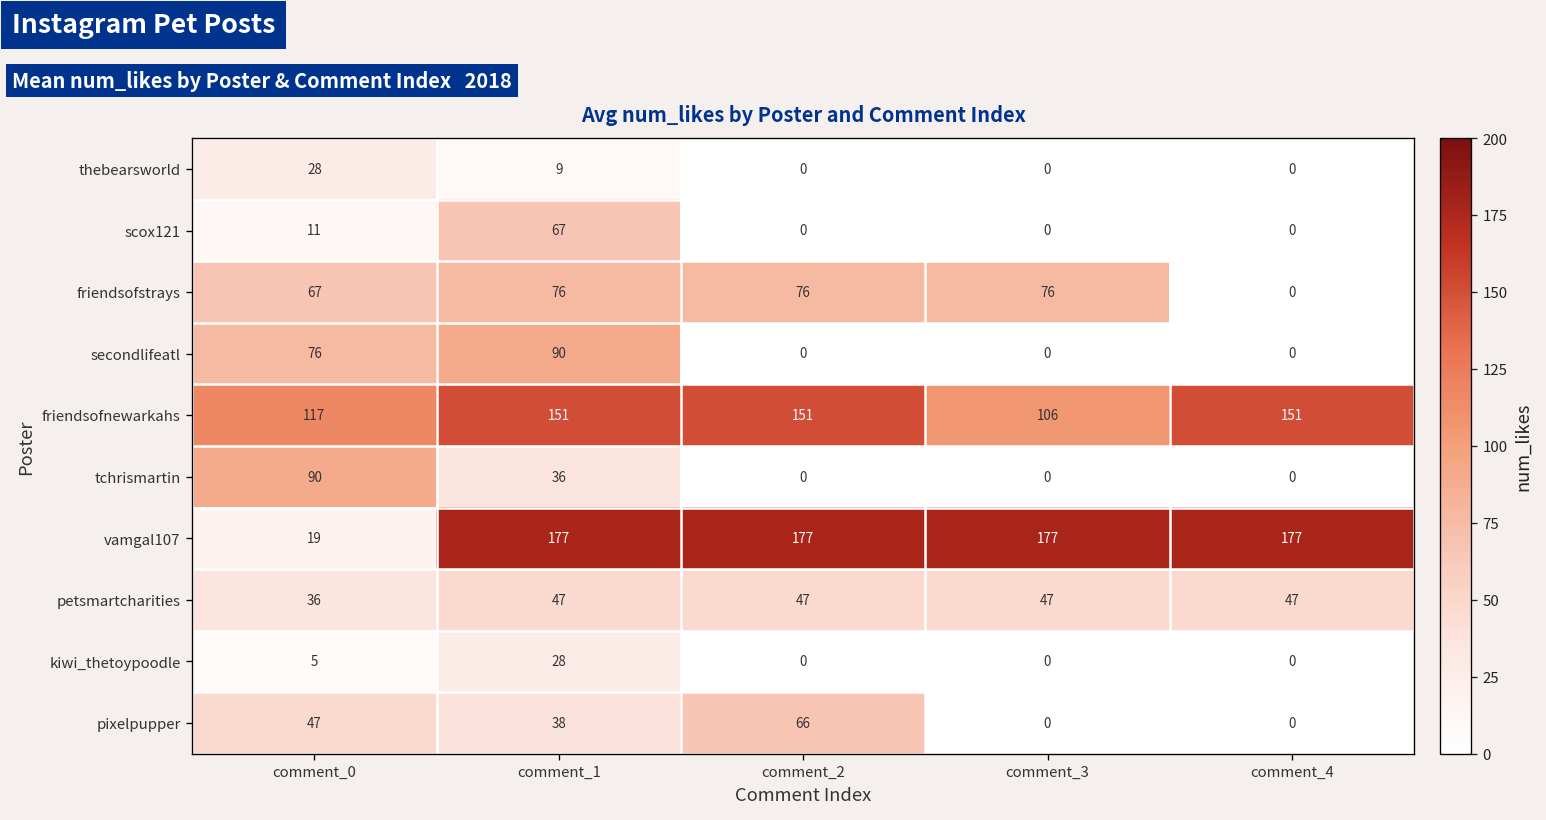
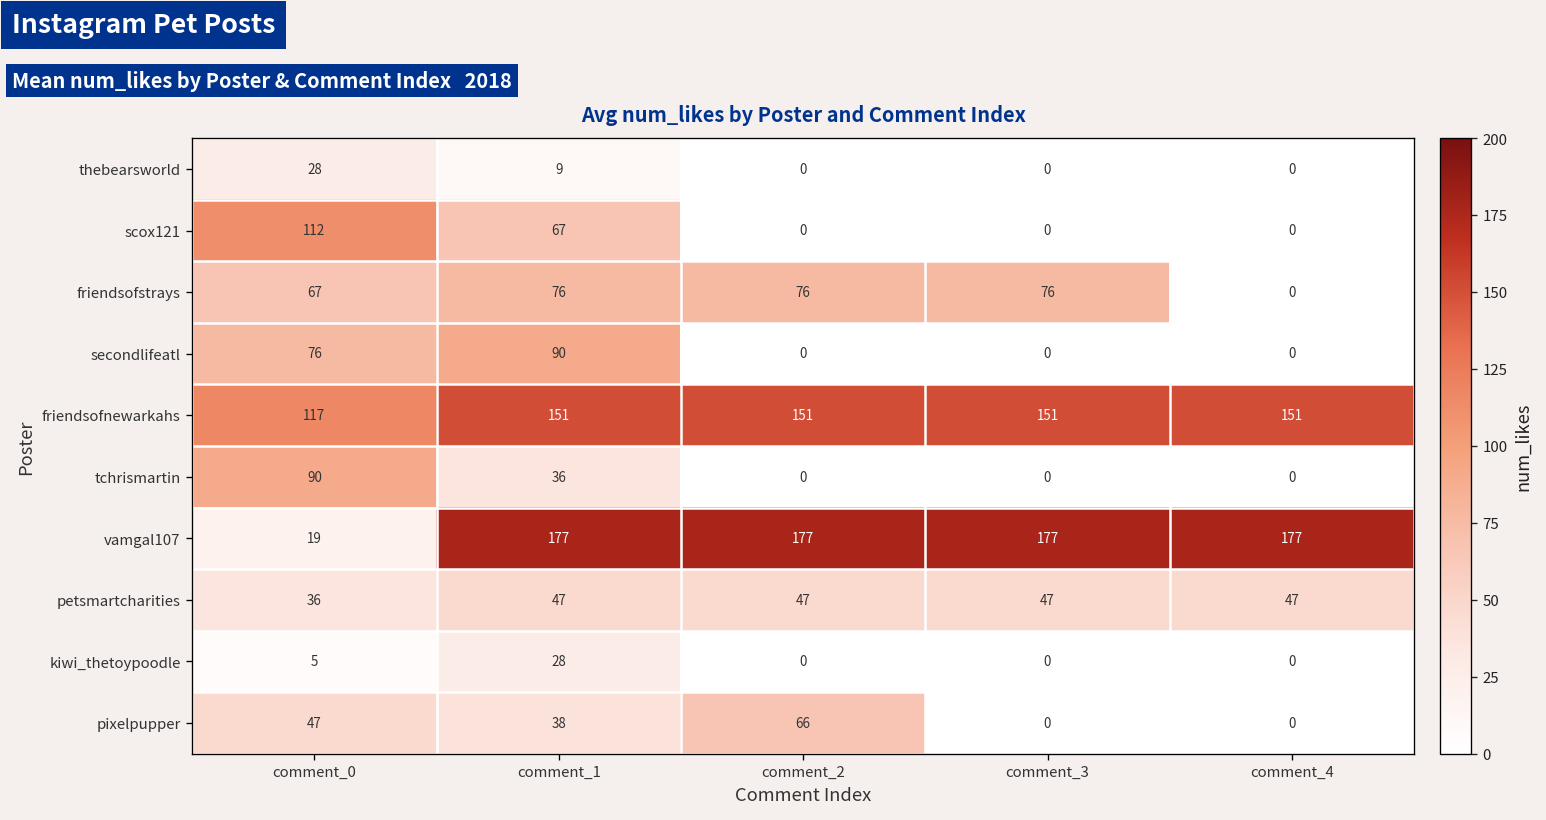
  {
    "thebearsworld": {
      "comment_0": 28,
      "comment_1": 9,
      "comment_2": 0,
      "comment_3": 0,
      "comment_4": 0
    },
    "scox121": {
-     "comment_0": 11,
+     "comment_0": 112,
      "comment_1": 67,
      "comment_2": 0,
      "comment_3": 0,
      "comment_4": 0
    },
    "friendsofstrays": {
      "comment_0": 67,
      "comment_1": 76,
      "comment_2": 76,
      "comment_3": 76,
      "comment_4": 0
    },
    "secondlifeatl": {
      "comment_0": 76,
      "comment_1": 90,
      "comment_2": 0,
      "comment_3": 0,
      "comment_4": 0
    },
    "friendsofnewarkahs": {
      "comment_0": 117,
      "comment_1": 151,
      "comment_2": 151,
-     "comment_3": 106,
+     "comment_3": 151,
      "comment_4": 151
    },
    "tchrismartin": {
      "comment_0": 90,
      "comment_1": 36,
      "comment_2": 0,
      "comment_3": 0,
      "comment_4": 0
    },
    "vamgal107": {
      "comment_0": 19,
      "comment_1": 177,
      "comment_2": 177,
      "comment_3": 177,
      "comment_4": 177
    },
    "petsmartcharities": {
      "comment_0": 36,
      "comment_1": 47,
      "comment_2": 47,
      "comment_3": 47,
      "comment_4": 47
    },
    "kiwi_thetoypoodle": {
      "comment_0": 5,
      "comment_1": 28,
      "comment_2": 0,
      "comment_3": 0,
      "comment_4": 0
    },
    "pixelpupper": {
      "comment_0": 47,
      "comment_1": 38,
      "comment_2": 66,
      "comment_3": 0,
      "comment_4": 0
    }
  }
